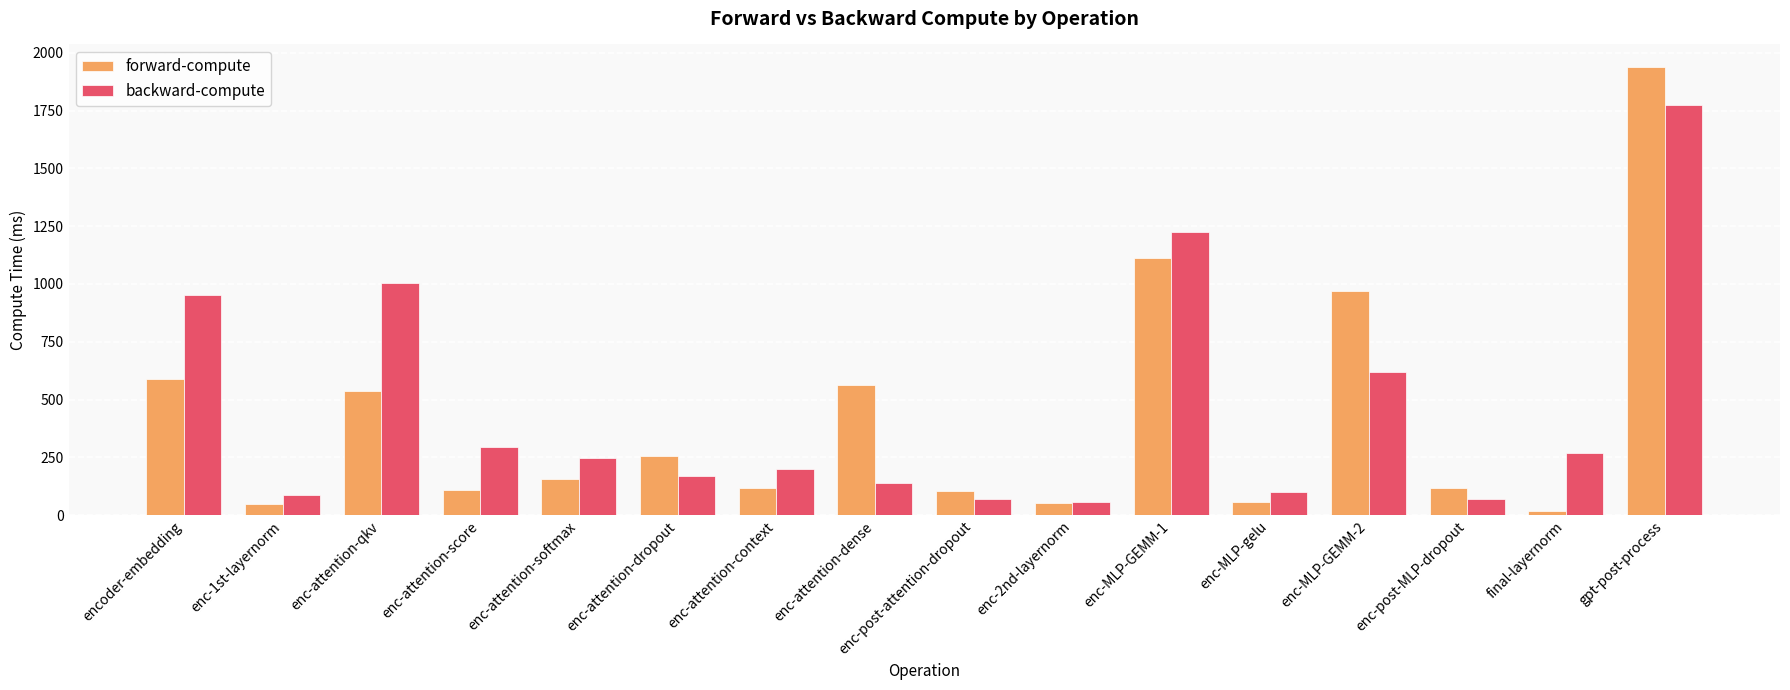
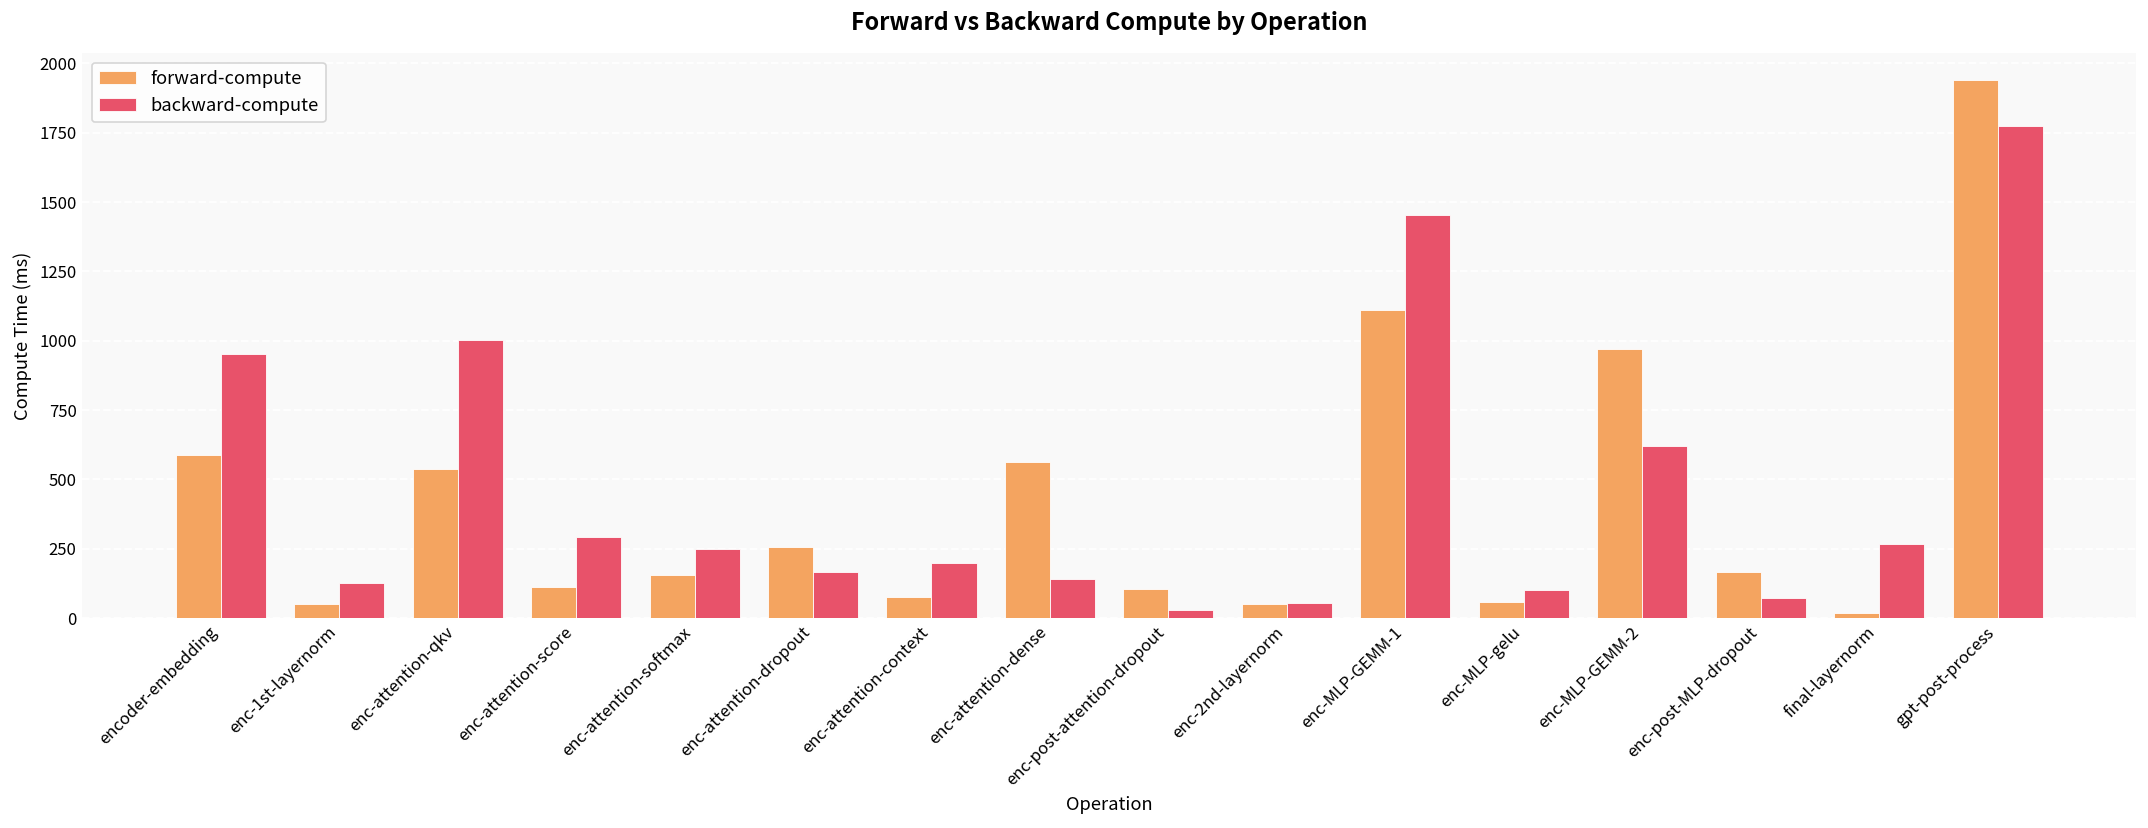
  {
    "forward-compute": {
      "encoder-embedding": 590,
      "enc-1st-layernorm": 50,
      "enc-attention-qkv": 540,
      "enc-attention-score": 110,
      "enc-attention-softmax": 150,
      "enc-attention-dropout": 260,
-     "enc-attention-context": 120,
+     "enc-attention-context": 70,
      "enc-attention-dense": 560,
      "enc-post-attention-dropout": 100,
      "enc-2nd-layernorm": 50,
      "enc-MLP-GEMM-1": 1110,
      "enc-MLP-gelu": 60,
      "enc-MLP-GEMM-2": 970,
-     "enc-post-MLP-dropout": 120,
+     "enc-post-MLP-dropout": 170,
      "final-layernorm": 20,
      "gpt-post-process": 1940
    },
    "backward-compute": {
      "encoder-embedding": 950,
-     "enc-1st-layernorm": 90,
+     "enc-1st-layernorm": 130,
      "enc-attention-qkv": 1000,
      "enc-attention-score": 290,
      "enc-attention-softmax": 250,
      "enc-attention-dropout": 170,
      "enc-attention-context": 200,
      "enc-attention-dense": 140,
-     "enc-post-attention-dropout": 70,
+     "enc-post-attention-dropout": 30,
      "enc-2nd-layernorm": 60,
-     "enc-MLP-GEMM-1": 1220,
+     "enc-MLP-GEMM-1": 1450,
      "enc-MLP-gelu": 100,
      "enc-MLP-GEMM-2": 620,
      "enc-post-MLP-dropout": 70,
      "final-layernorm": 270,
      "gpt-post-process": 1770
    }
  }
